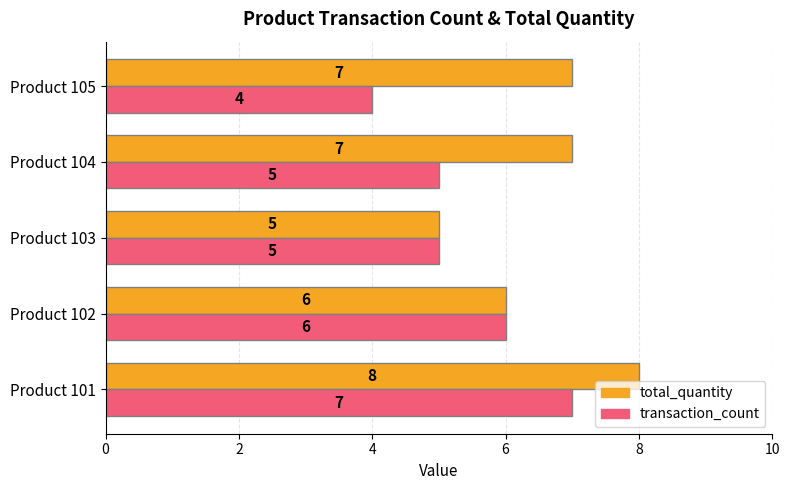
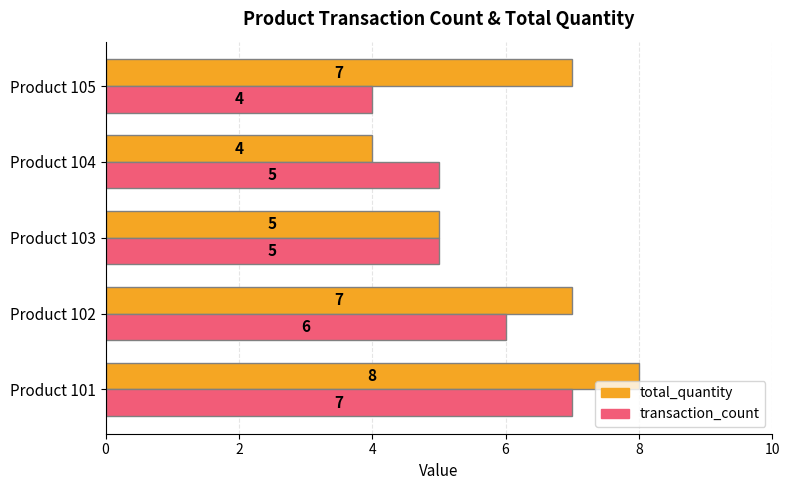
  {
    "total_quantity": {
      "Product 105": 7,
-     "Product 104": 7,
+     "Product 104": 4,
      "Product 103": 5,
-     "Product 102": 6,
+     "Product 102": 7,
      "Product 101": 8
    },
    "transaction_count": {
      "Product 105": 4,
      "Product 104": 5,
      "Product 103": 5,
      "Product 102": 6,
      "Product 101": 7
    }
  }
